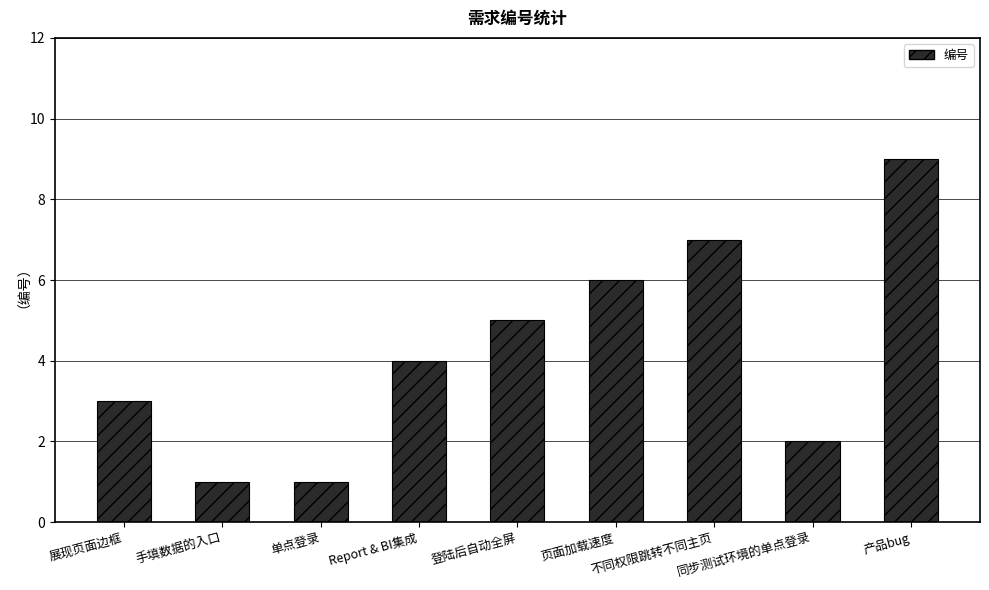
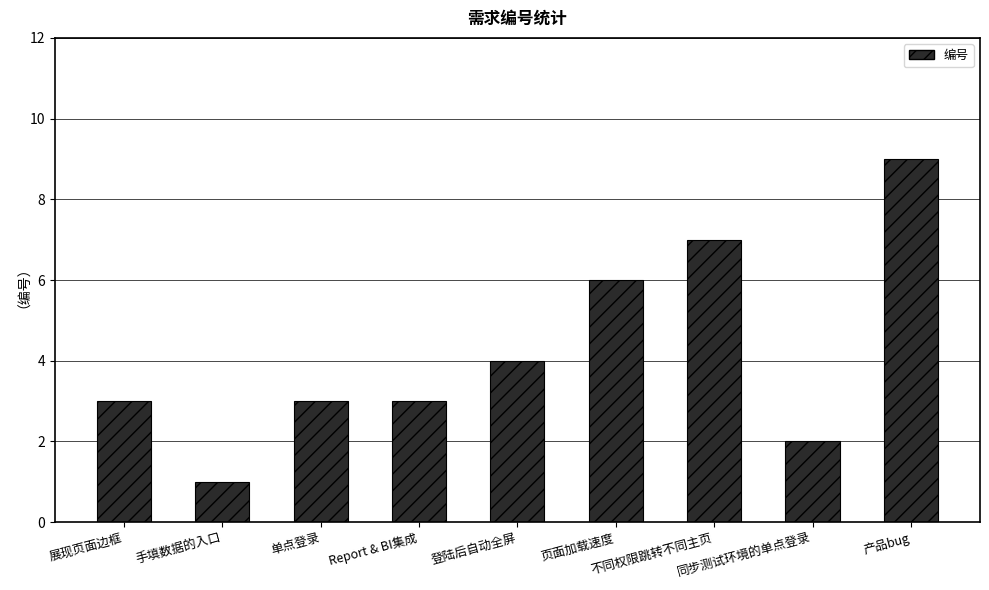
  {
    "展现页面边框": 3,
    "手填数据的入口": 1,
-   "单点登录": 1,
-   "Report & BI集成": 4,
-   "登陆后自动全屏": 5,
+   "单点登录": 3,
+   "Report & BI集成": 3,
+   "登陆后自动全屏": 4,
    "页面加载速度": 6,
    "不同权限跳转不同主页": 7,
    "同步测试环境的单点登录": 2,
    "产品bug": 9
  }
